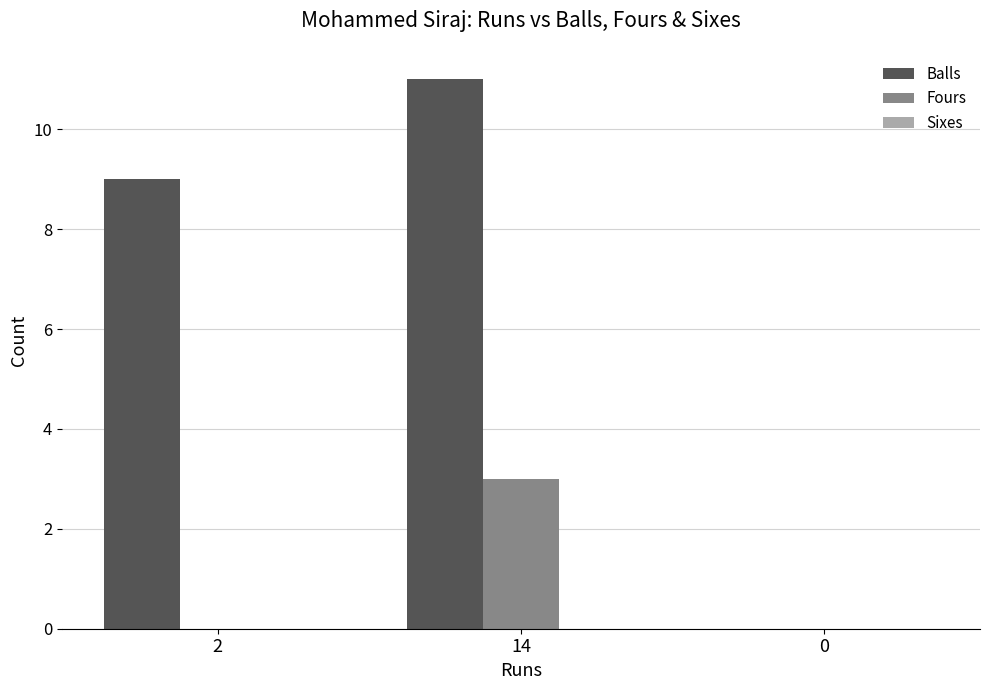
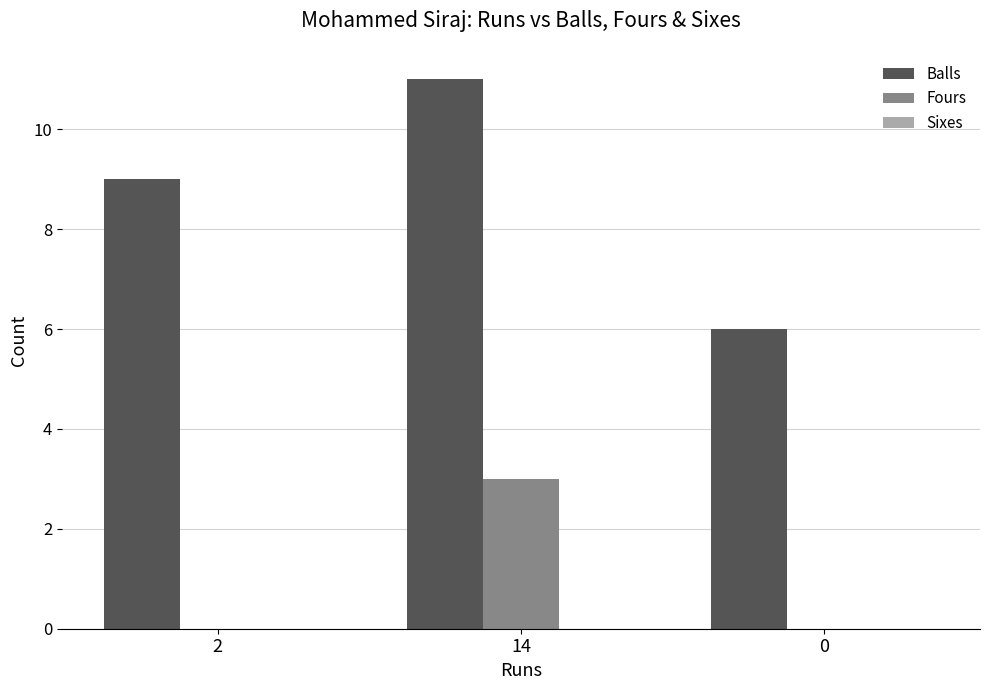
  {
    "Balls": {
      "2": 9,
      "14": 11,
-     "0": 0
+     "0": 6
    }
  }
